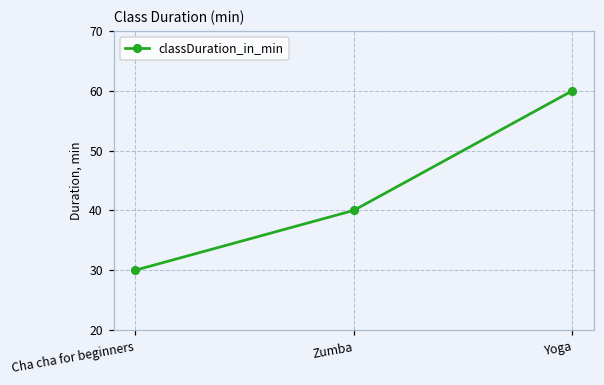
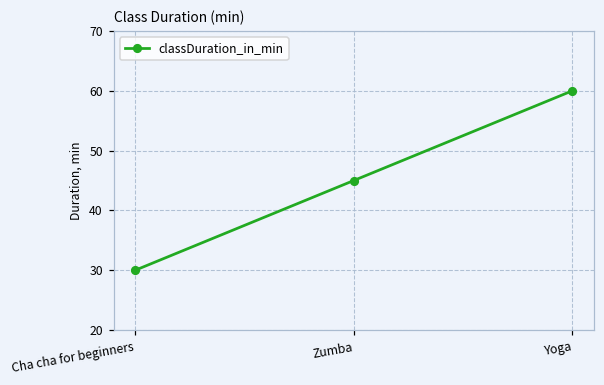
  {
    "Cha cha for beginners": 30,
-   "Zumba": 40,
+   "Zumba": 45,
    "Yoga": 60
  }
